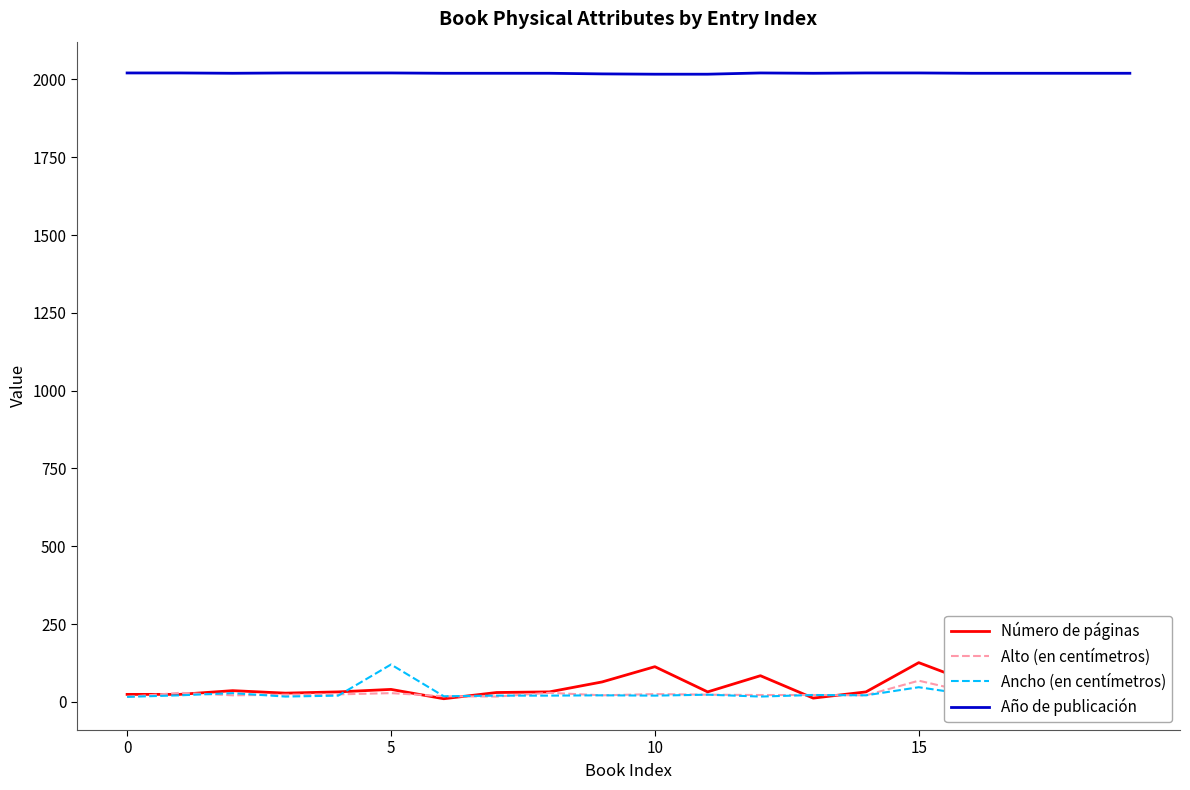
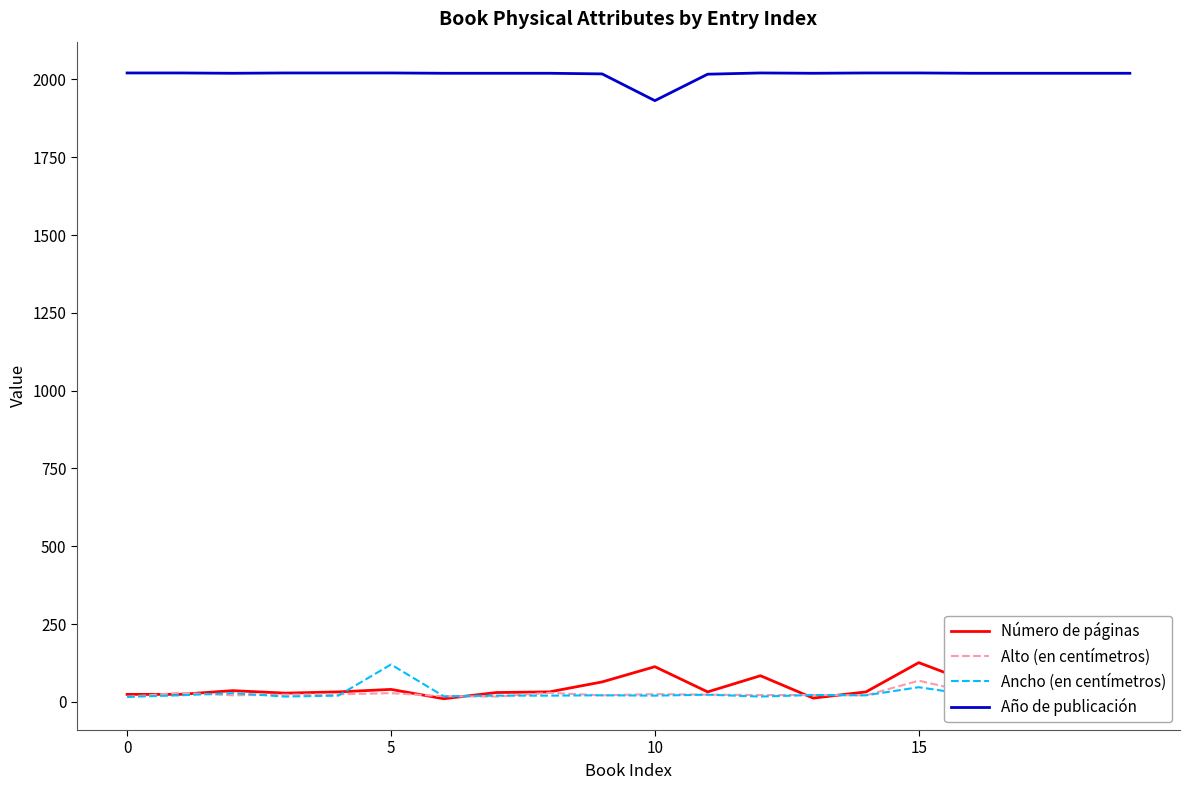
  {
    "Número de páginas": {
      "5": 40,
      "10": 110,
      "15": 130
    },
    "Alto (en centímetros)": {
      "5": 30,
      "15": 70
    },
    "Ancho (en centímetros)": {
      "5": 120,
      "15": 50
    },
    "Año de publicación": {
      "0": 2020,
      "5": 2020,
-     "10": 2020,
+     "10": 1930,
      "15": 2020
    }
  }
